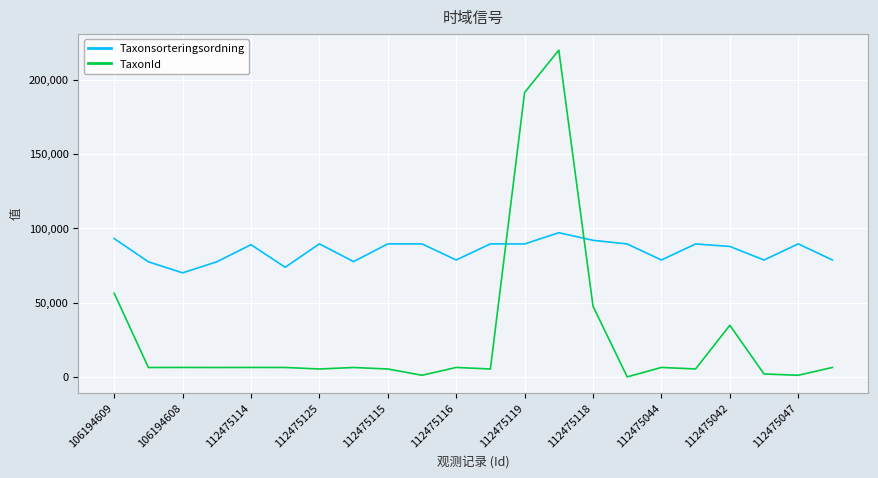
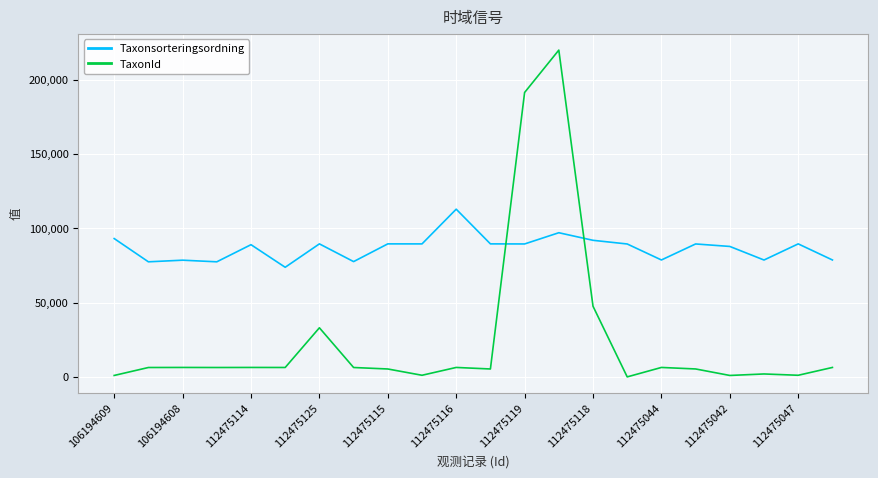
  {
    "Taxonsorteringsordning": {
      "106194609": "93,000",
-     "106194608": "70,000",
+     "106194608": "79,000",
      "112475114": "89,000",
      "112475125": "90,000",
      "112475115": "90,000",
-     "112475116": "79,000",
+     "112475116": "113,000",
      "112475119": "90,000",
      "112475118": "92,000",
      "112475044": "79,000",
      "112475042": "88,000",
      "112475047": "90,000"
    },
    "TaxonId": {
-     "106194609": "56,000",
+     "106194609": "1,000",
      "106194608": "6,000",
      "112475114": "6,000",
-     "112475125": "5,000",
+     "112475125": "33,000",
      "112475115": "5,000",
      "112475116": "6,000",
      "112475119": "191,000",
      "112475118": "48,000",
      "112475044": "6,000",
-     "112475042": "35,000",
+     "112475042": "1,000",
      "112475047": "1,000"
    }
  }
